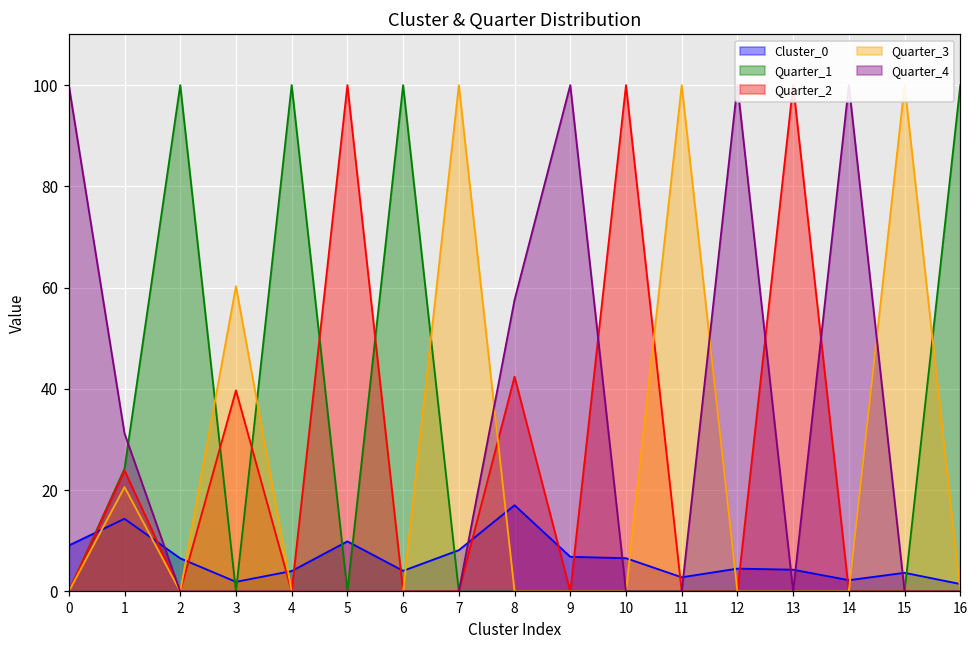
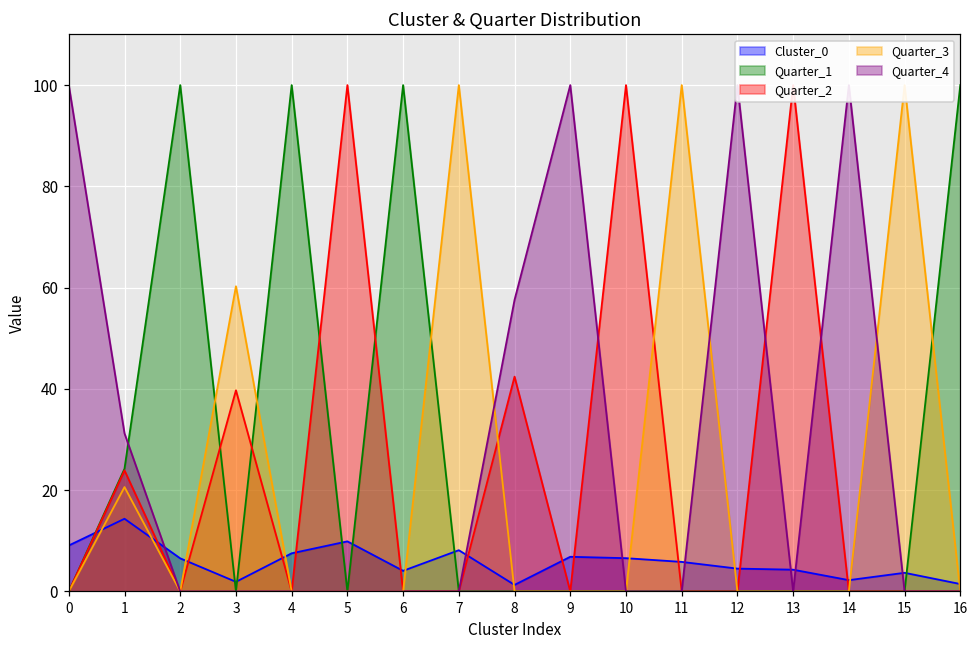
  {
    "Cluster_0": {
      "0": 9,
      "1": 14,
      "2": 7,
      "3": 2,
-     "4": 4,
+     "4": 8,
      "5": 10,
      "6": 4,
      "7": 8,
-     "8": 17,
+     "8": 1,
      "9": 7,
      "10": 7,
-     "11": 3,
+     "11": 6,
      "12": 5,
      "13": 4,
      "14": 2,
      "15": 4,
      "16": 1
    },
    "Quarter_1": {
      "2": 100,
      "4": 100,
      "6": 100,
      "16": 100
    },
    "Quarter_2": {
      "3": 40,
      "5": 100,
      "8": 42,
      "10": 100
    },
    "Quarter_3": {
      "1": 21,
      "3": 60,
      "7": 100,
      "11": 100
    },
    "Quarter_4": {
      "0": 100,
      "1": 31,
      "8": 58,
      "9": 100
    }
  }
